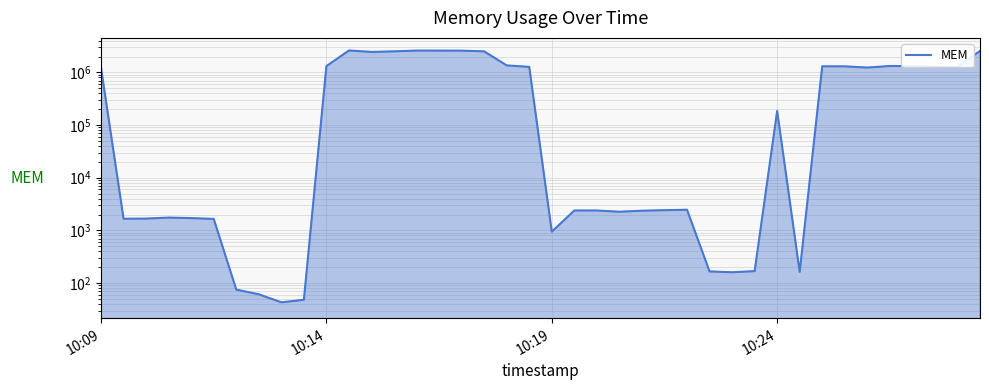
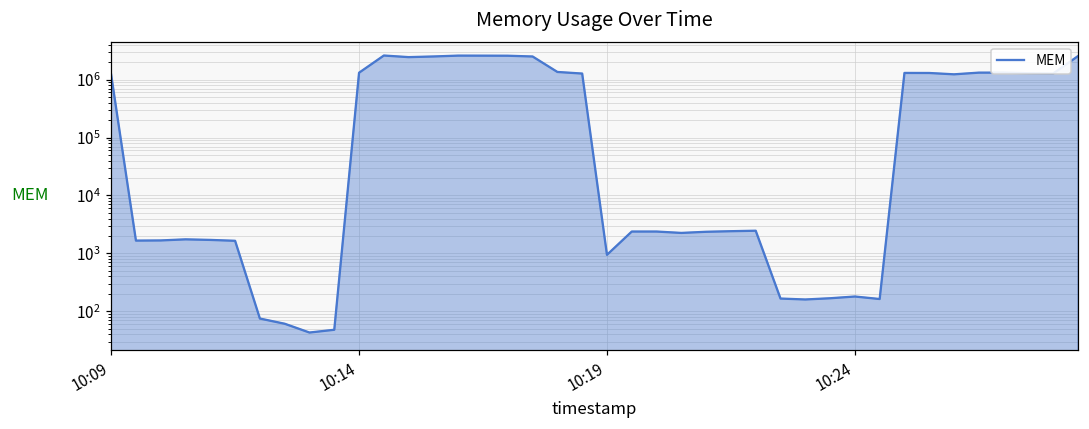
  {
    "10:09": 1200000,
    "10:14": 1300000,
    "10:19": 900,
-   "10:24": 180000
+   "10:24": 180
  }
